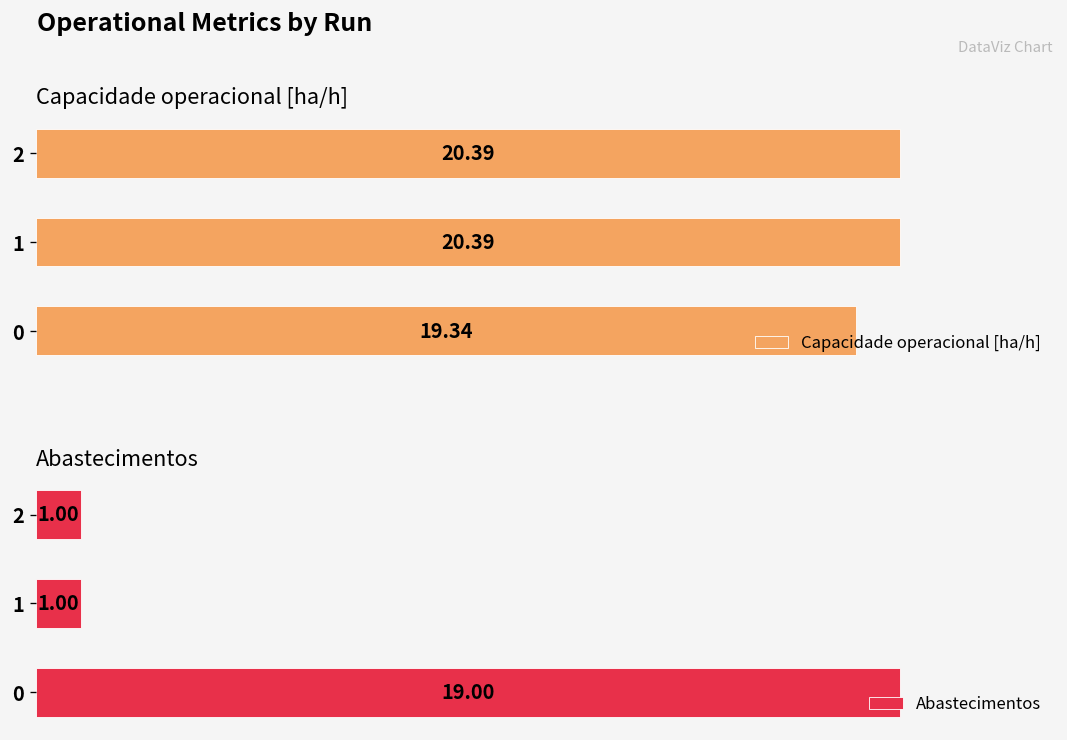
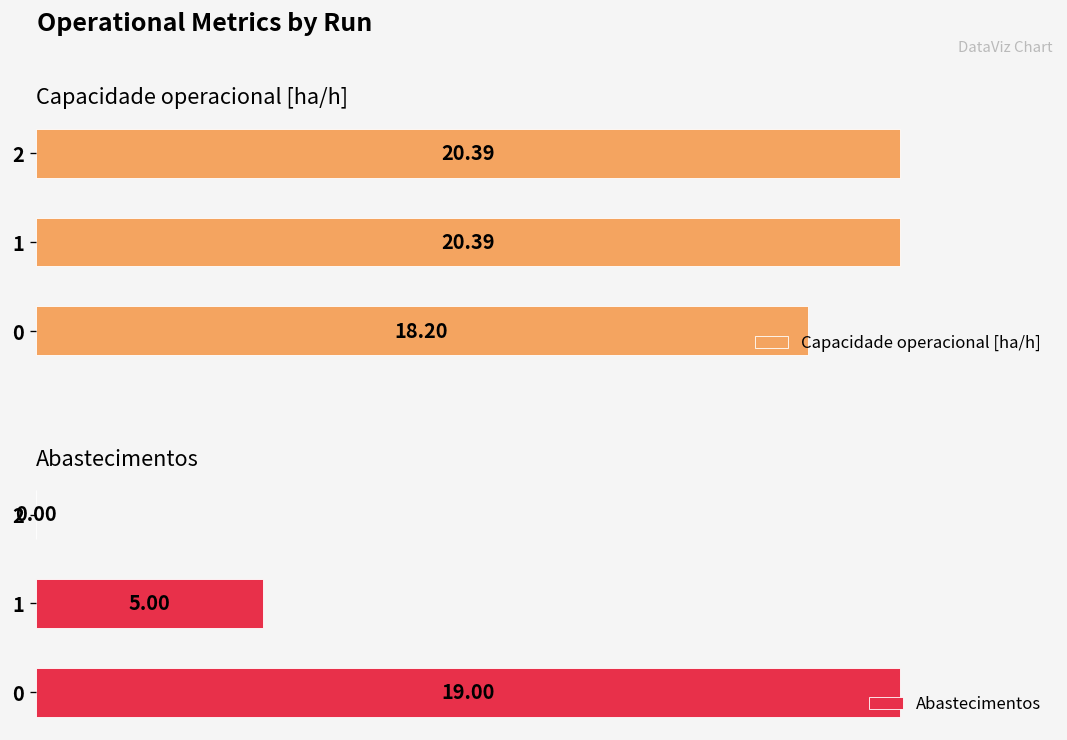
  {
    "Capacidade operacional [ha/h]": {
      "2": 20.39,
      "1": 20.39,
-     "0": 19.34
+     "0": 18.20
    },
    "Abastecimentos": {
-     "2": 1.00,
-     "1": 1.00,
+     "2": 0.00,
+     "1": 5.00,
      "0": 19.00
    }
  }
